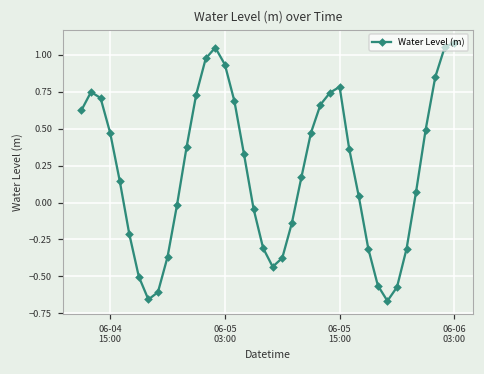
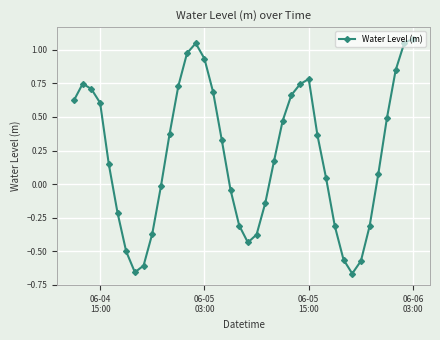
  {
-   "06-04 15:00": 0.47,
+   "06-04 15:00": 0.60,
    "06-05 03:00": 0.93,
    "06-05 15:00": 0.78
  }
